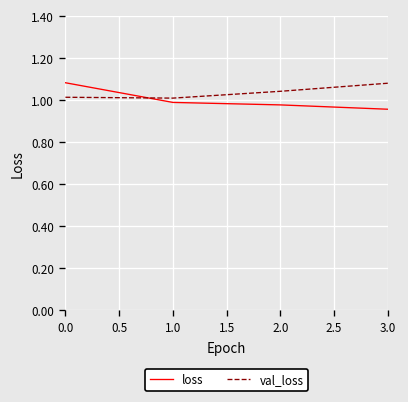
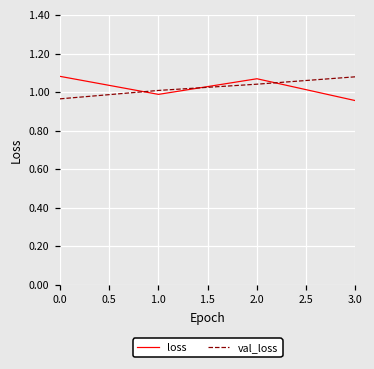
  {
    "loss": {
      "0.0": 1.08,
      "1.0": 0.99,
-     "2.0": 0.98,
+     "2.0": 1.07,
      "3.0": 0.96
    },
    "val_loss": {
-     "0.0": 1.01,
+     "0.0": 0.97,
      "1.0": 1.01,
      "2.0": 1.04,
      "3.0": 1.08
    }
  }
